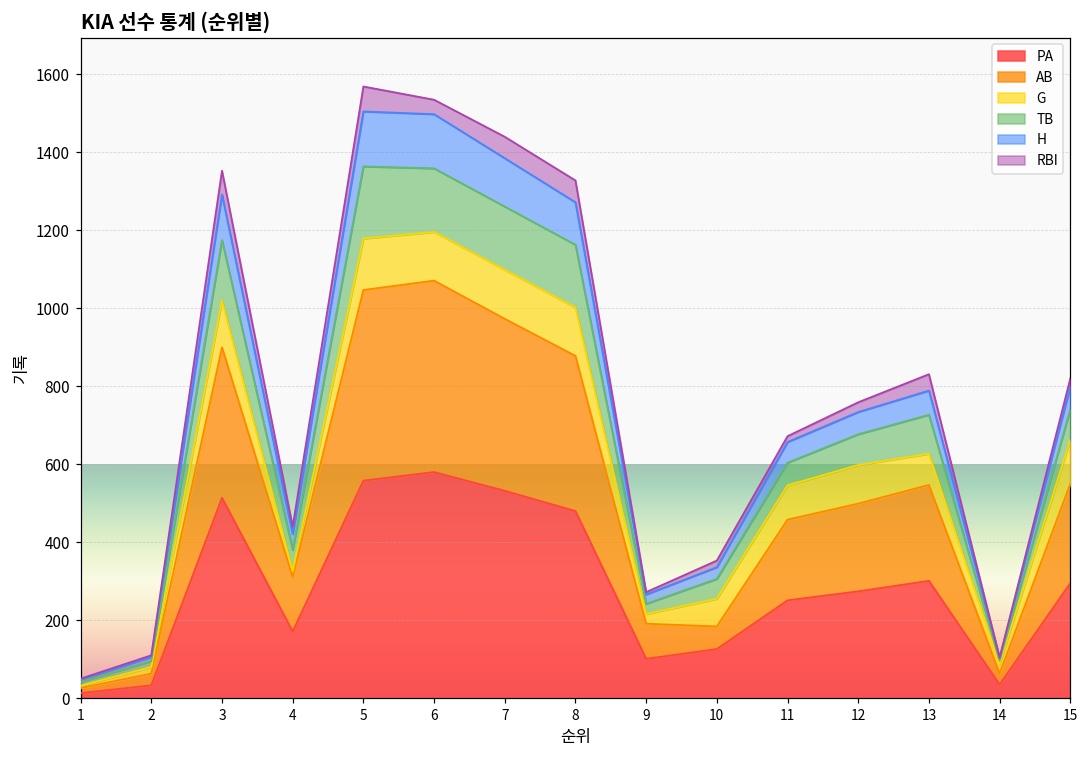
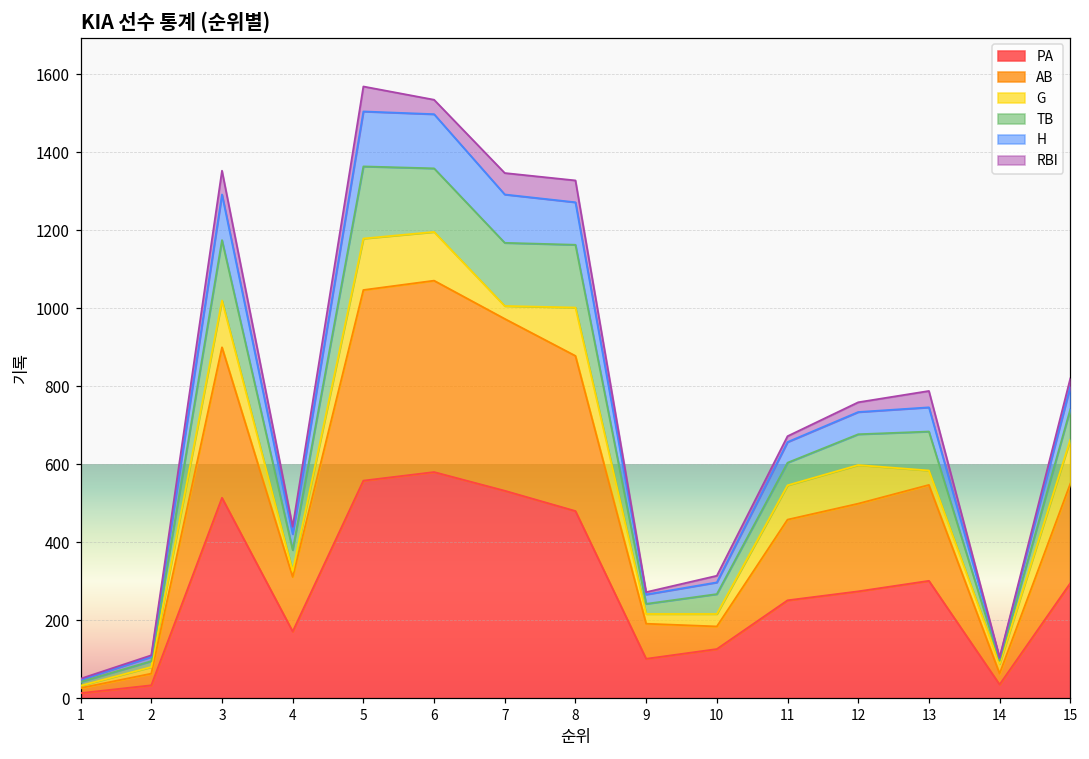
  {
    "PA": {
      "1": 10,
      "2": 30,
      "3": 510,
      "4": 170,
      "5": 560,
      "6": 580,
      "7": 530,
      "8": 480,
      "9": 100,
      "10": 130,
      "11": 250,
      "12": 270,
      "13": 300,
      "14": 40,
      "15": 300
    },
    "AB": {
      "2": 30,
      "3": 390,
      "4": 140,
      "5": 490,
      "6": 490,
      "7": 440,
      "8": 400,
      "9": 90,
      "10": 60,
      "11": 210,
      "12": 230,
      "13": 250,
      "14": 30,
      "15": 260
    },
    "G": {
      "2": 20,
      "3": 120,
      "4": 20,
      "5": 130,
      "6": 130,
-     "7": 130,
+     "7": 30,
      "8": 120,
      "9": 30,
-     "10": 70,
+     "10": 30,
      "11": 90,
      "12": 100,
-     "13": 80,
+     "13": 40,
      "14": 30,
      "15": 110
    },
    "TB": {
      "2": 20,
      "3": 160,
      "4": 50,
      "5": 190,
      "6": 160,
      "7": 160,
      "8": 160,
      "9": 30,
      "10": 50,
      "11": 60,
      "12": 80,
      "13": 100,
      "15": 80
    },
    "H": {
      "3": 120,
      "4": 40,
      "5": 140,
      "6": 140,
      "7": 120,
      "8": 110,
      "10": 30,
      "11": 50,
      "12": 60,
      "13": 60,
      "15": 60
    },
    "RBI": {
      "3": 60,
      "4": 20,
      "5": 60,
      "6": 40,
      "7": 60,
      "8": 60,
      "10": 20,
      "11": 20,
      "12": 30,
      "13": 40,
      "15": 20
    }
  }
